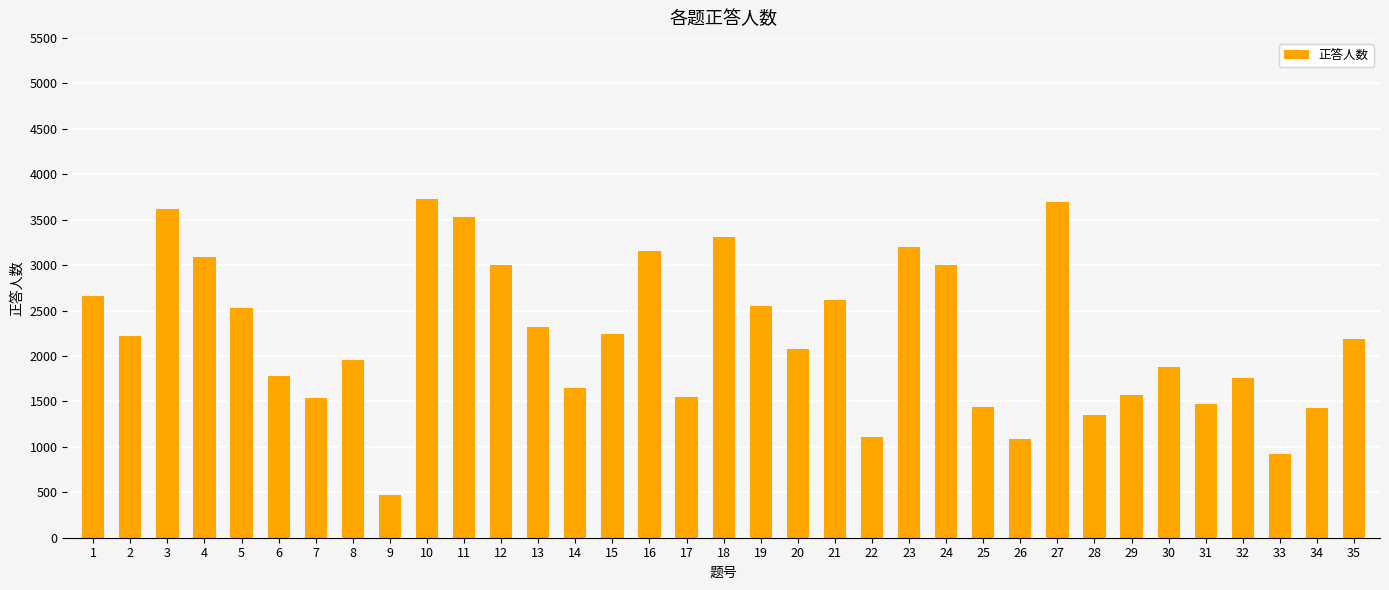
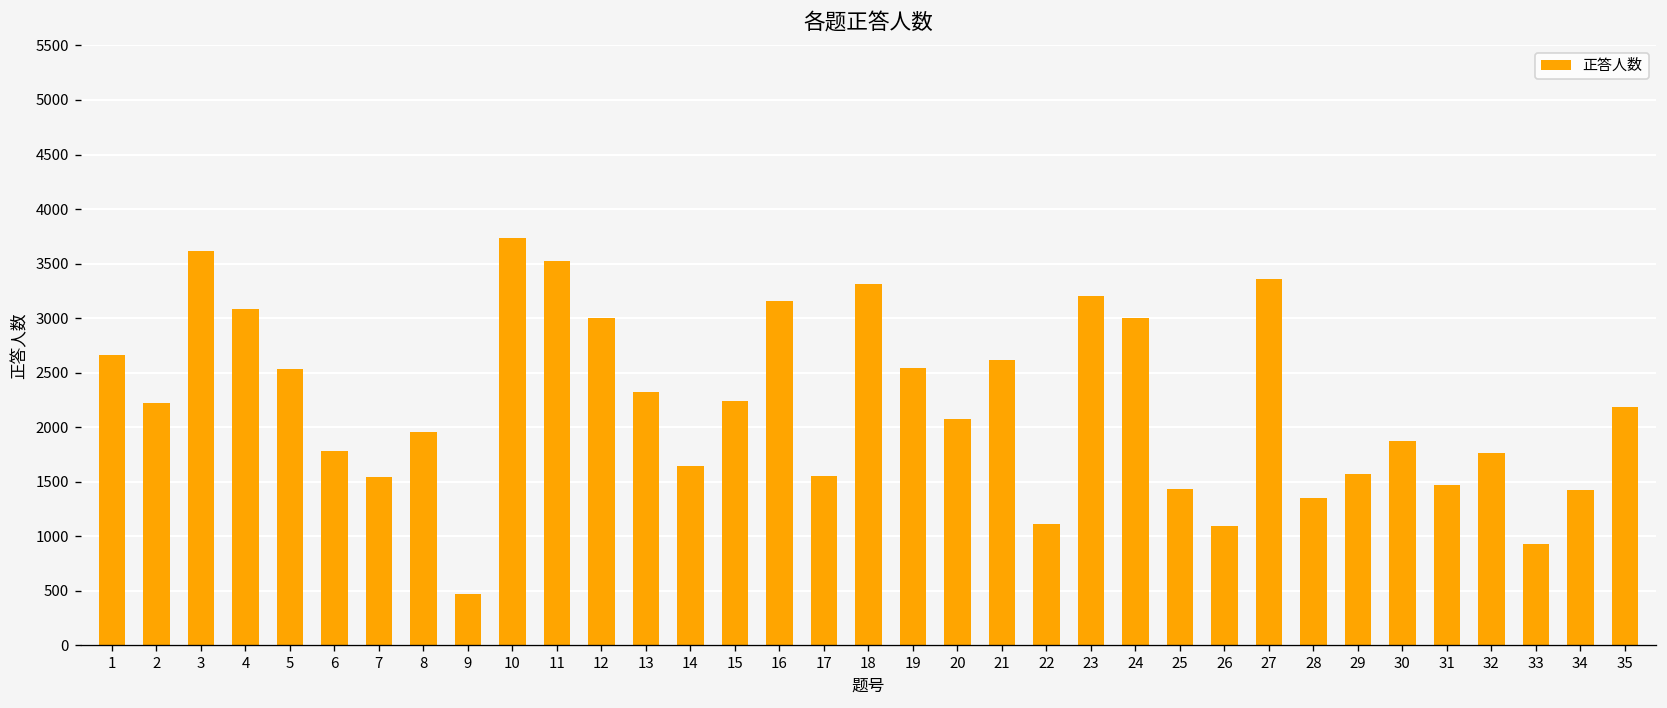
  {
    "1": 2700,
    "2": 2200,
    "3": 3600,
    "4": 3100,
    "5": 2500,
    "6": 1800,
    "7": 1500,
    "8": 2000,
    "9": 500,
    "10": 3700,
    "11": 3500,
    "12": 3000,
    "13": 2300,
    "14": 1600,
    "15": 2200,
    "16": 3200,
    "17": 1500,
    "18": 3300,
    "19": 2500,
    "20": 2100,
    "21": 2600,
    "22": 1100,
    "23": 3200,
    "24": 3000,
    "25": 1400,
    "26": 1100,
-   "27": 3700,
+   "27": 3400,
    "28": 1400,
    "29": 1600,
    "30": 1900,
    "31": 1500,
    "32": 1800,
    "33": 900,
    "34": 1400,
    "35": 2200
  }
